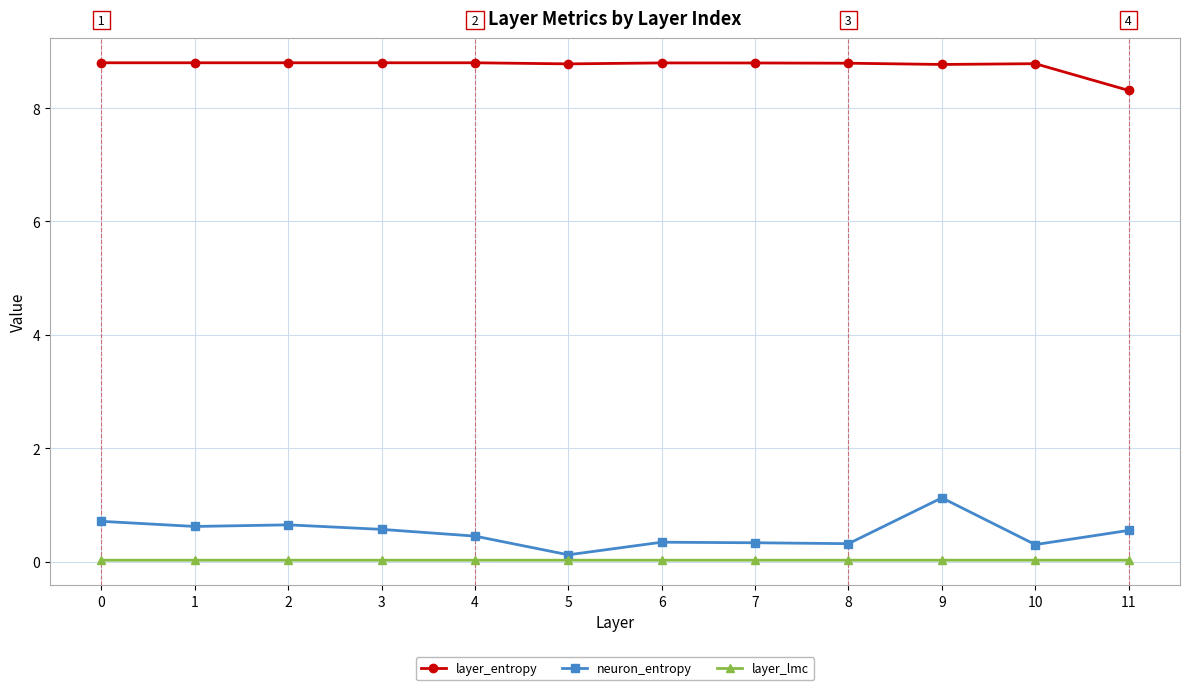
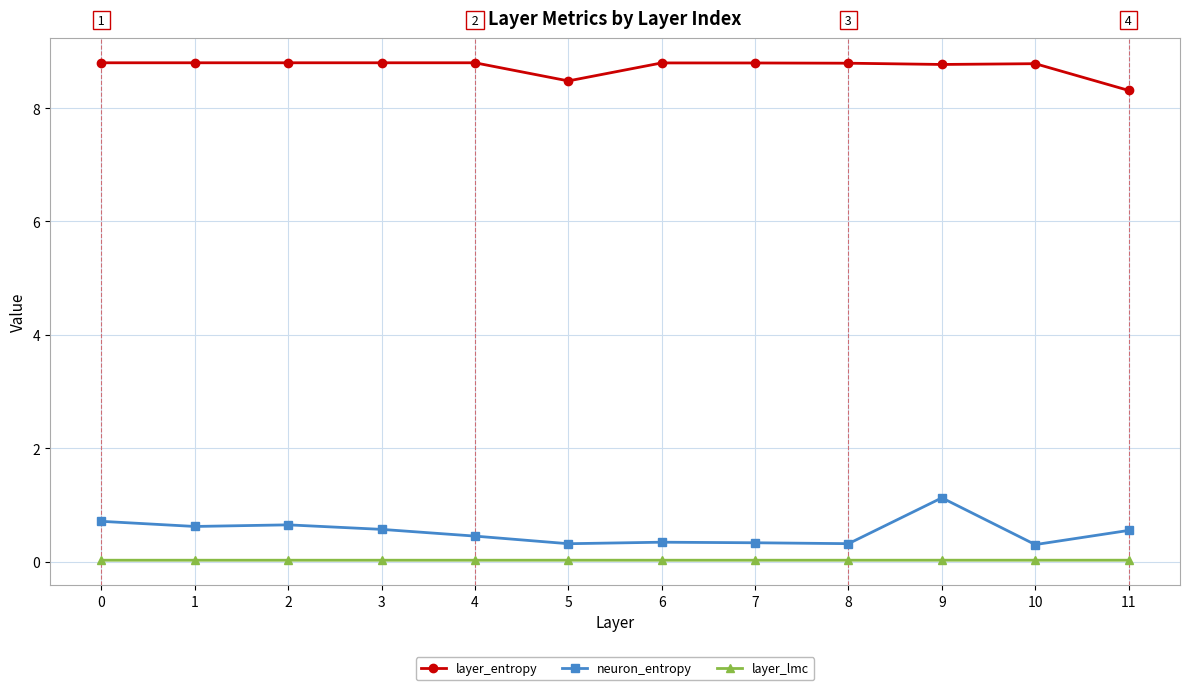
  {
    "layer_entropy": {
      "0": 8.8,
      "1": 8.8,
      "2": 8.8,
      "3": 8.8,
      "4": 8.8,
-     "5": 8.8,
+     "5": 8.5,
      "6": 8.8,
      "7": 8.8,
      "8": 8.8,
      "9": 8.8,
      "10": 8.8,
      "11": 8.3
    },
    "neuron_entropy": {
      "0": 0.7,
      "1": 0.6,
      "2": 0.6,
      "3": 0.6,
      "4": 0.4,
-     "5": 0.1,
+     "5": 0.3,
      "6": 0.3,
      "7": 0.3,
      "8": 0.3,
      "9": 1.1,
      "10": 0.3,
      "11": 0.5
    },
    "layer_lmc": {
      "0": 0.0,
      "1": 0.0,
      "2": 0.0,
      "3": 0.0,
      "4": 0.0,
      "5": 0.0,
      "6": 0.0,
      "7": 0.0,
      "8": 0.0,
      "9": 0.0,
      "10": 0.0,
      "11": 0.0
    }
  }
